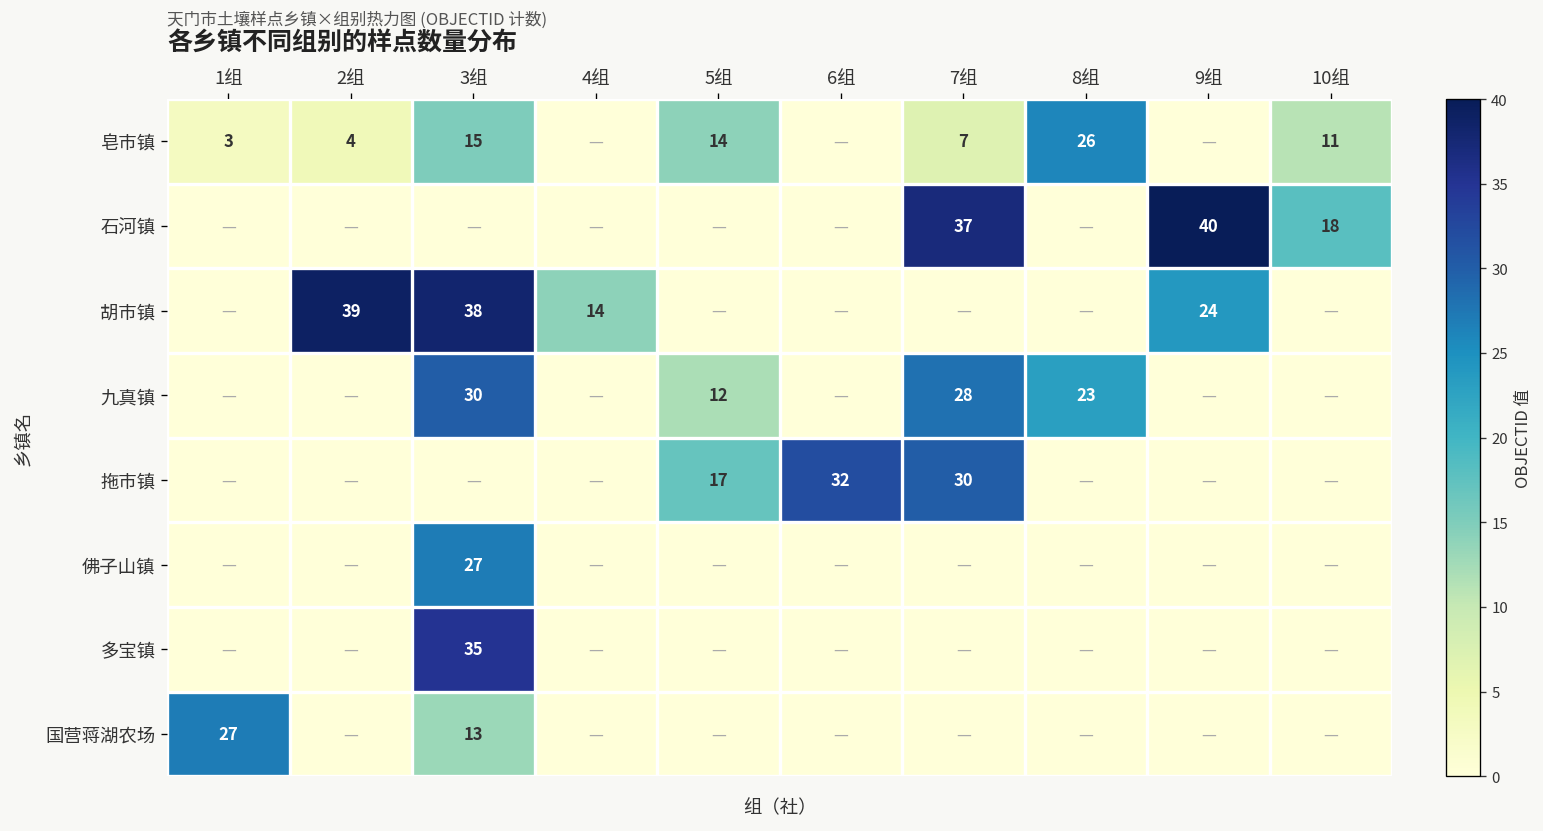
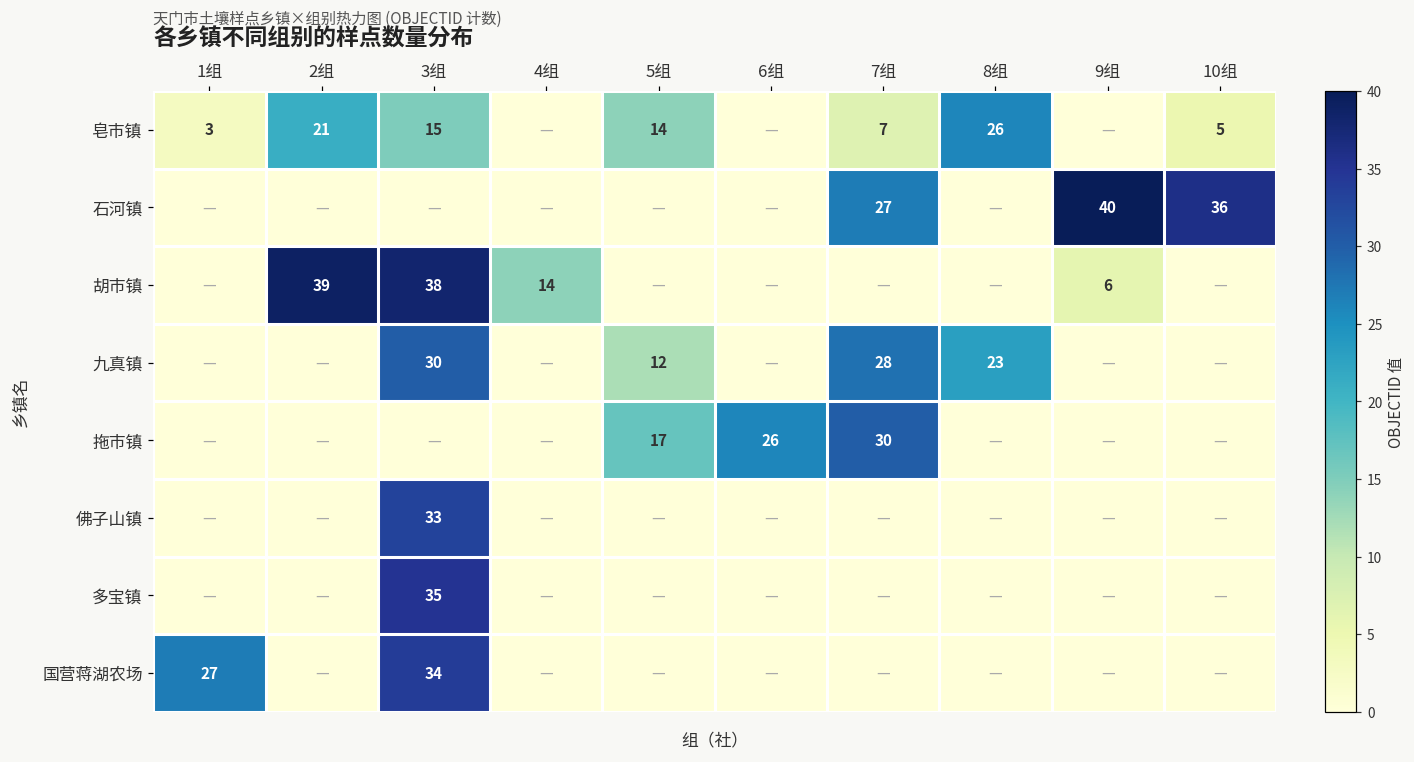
  {
    "皂市镇": {
      "1组": 3,
-     "2组": 4,
+     "2组": 21,
      "3组": 15,
      "5组": 14,
      "7组": 7,
      "8组": 26,
-     "10组": 11
+     "10组": 5
    },
    "石河镇": {
-     "7组": 37,
+     "7组": 27,
      "9组": 40,
-     "10组": 18
+     "10组": 36
    },
    "胡市镇": {
      "2组": 39,
      "3组": 38,
      "4组": 14,
-     "9组": 24
+     "9组": 6
    },
    "九真镇": {
      "3组": 30,
      "5组": 12,
      "7组": 28,
      "8组": 23
    },
    "拖市镇": {
      "5组": 17,
-     "6组": 32,
+     "6组": 26,
      "7组": 30
    },
    "佛子山镇": {
-     "3组": 27
+     "3组": 33
    },
    "多宝镇": {
      "3组": 35
    },
    "国营蒋湖农场": {
      "1组": 27,
-     "3组": 13
+     "3组": 34
    }
  }
